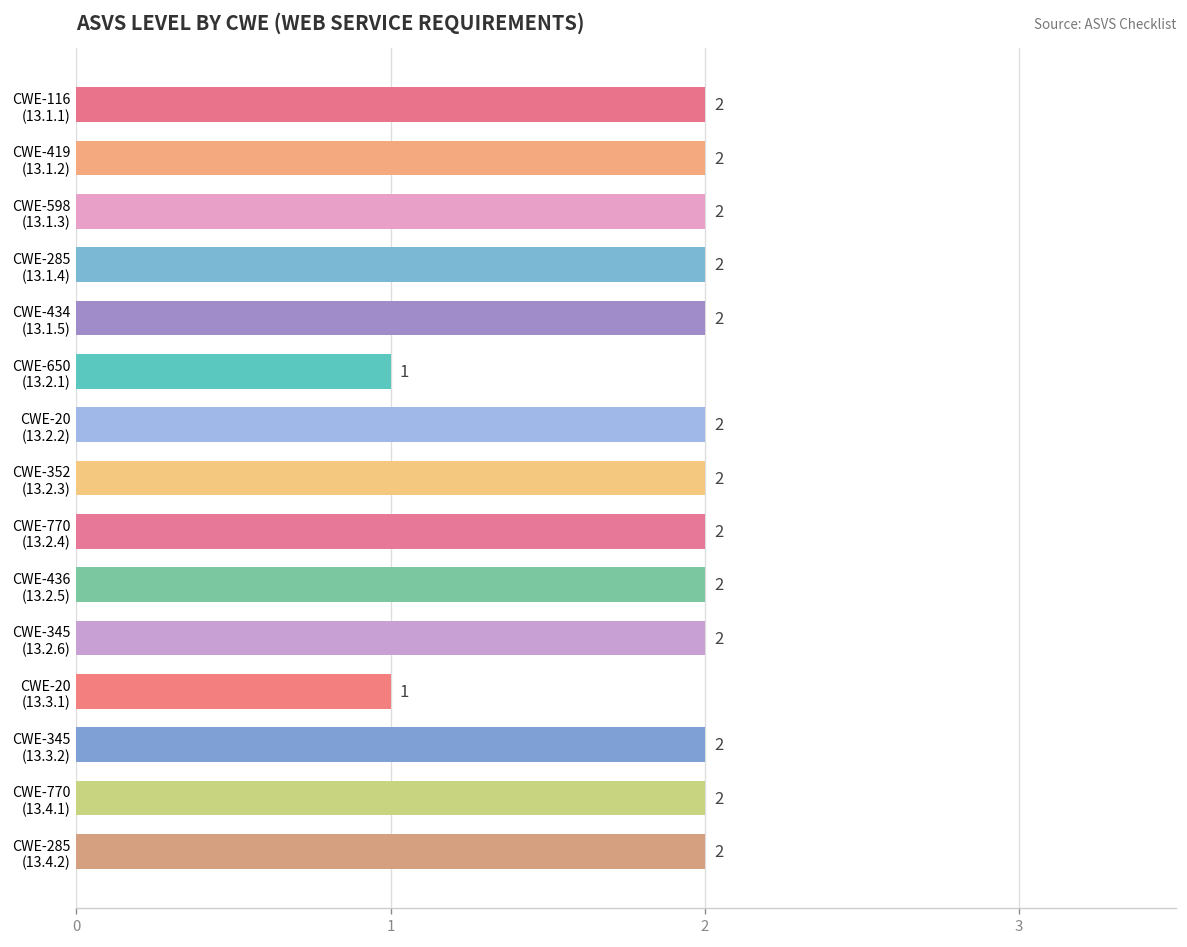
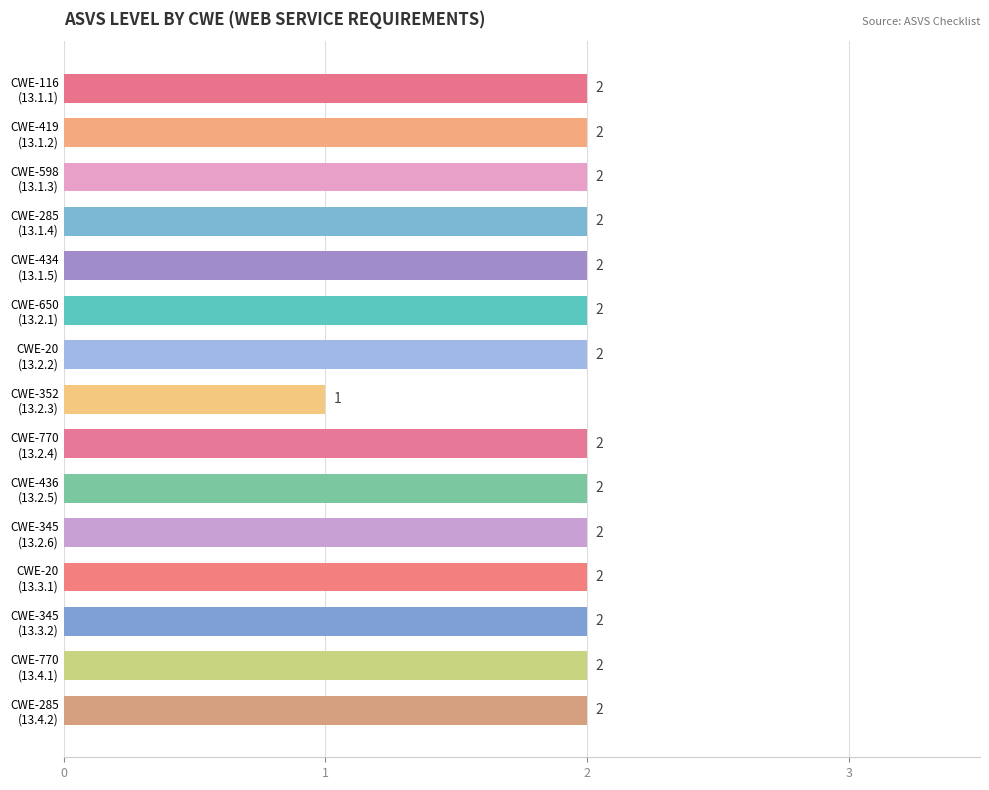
  {
    "CWE-116 (13.1.1)": 2,
    "CWE-419 (13.1.2)": 2,
    "CWE-598 (13.1.3)": 2,
    "CWE-285 (13.1.4)": 2,
    "CWE-434 (13.1.5)": 2,
-   "CWE-650 (13.2.1)": 1,
+   "CWE-650 (13.2.1)": 2,
    "CWE-20 (13.2.2)": 2,
-   "CWE-352 (13.2.3)": 2,
+   "CWE-352 (13.2.3)": 1,
    "CWE-770 (13.2.4)": 2,
    "CWE-436 (13.2.5)": 2,
    "CWE-345 (13.2.6)": 2,
-   "CWE-20 (13.3.1)": 1,
+   "CWE-20 (13.3.1)": 2,
    "CWE-345 (13.3.2)": 2,
    "CWE-770 (13.4.1)": 2,
    "CWE-285 (13.4.2)": 2
  }
